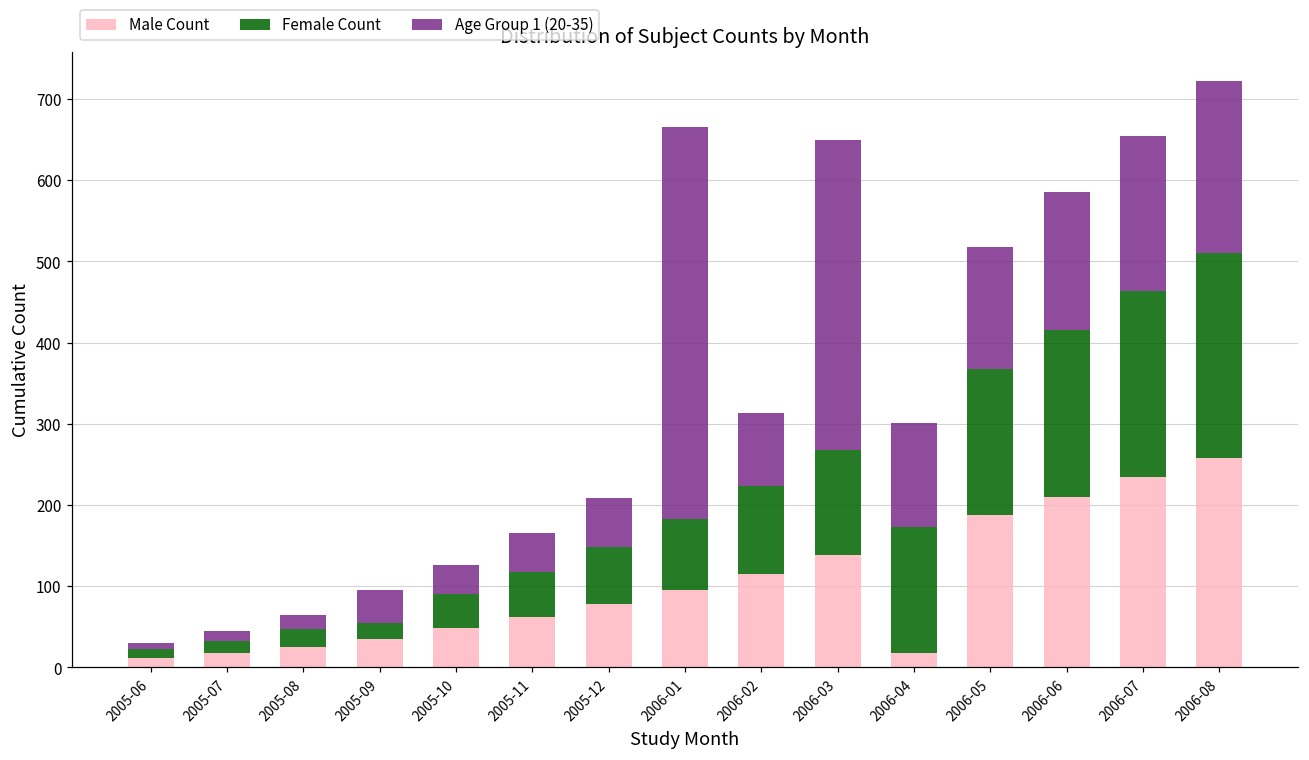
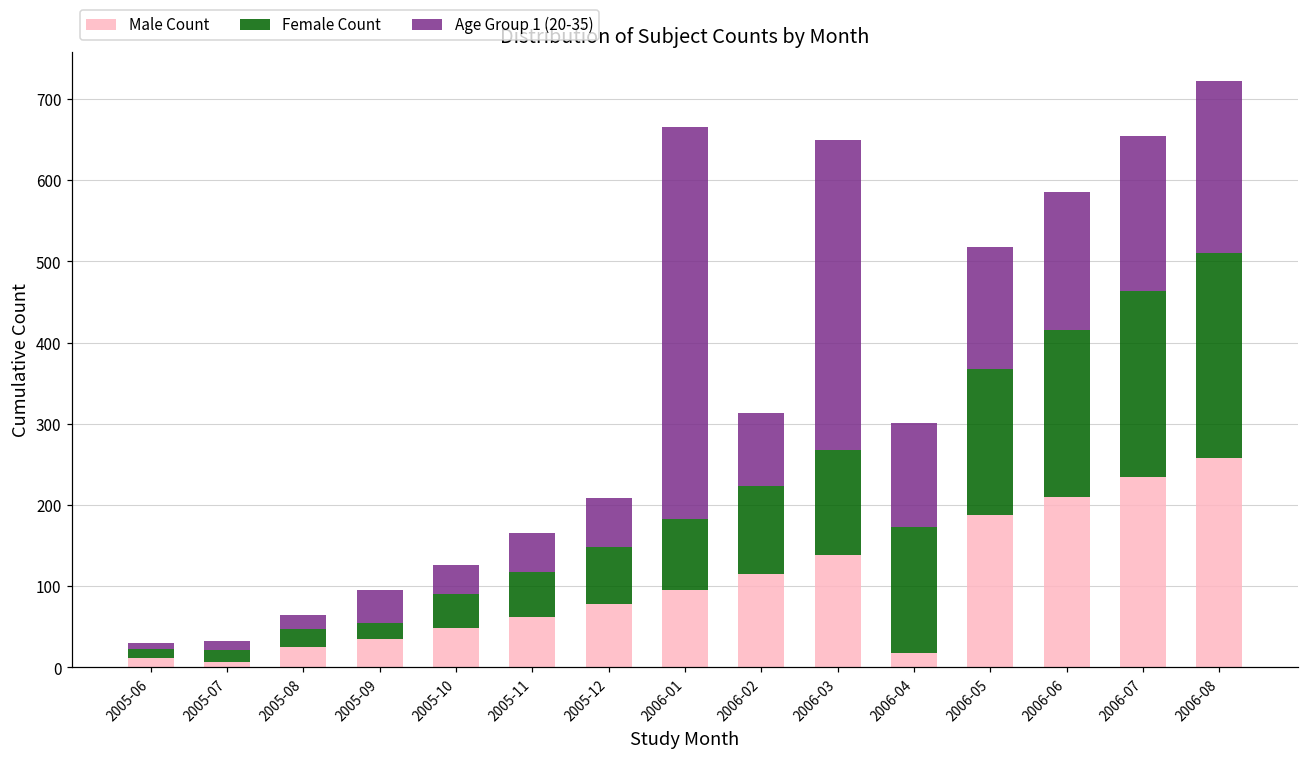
  {
    "Male Count": {
      "2005-06": 10,
-     "2005-07": 20,
+     "2005-07": 10,
      "2005-08": 30,
      "2005-09": 40,
      "2005-10": 50,
      "2005-11": 60,
      "2005-12": 80,
      "2006-01": 100,
      "2006-02": 120,
      "2006-03": 140,
      "2006-04": 20,
      "2006-05": 190,
      "2006-06": 210,
      "2006-07": 240,
      "2006-08": 260
    },
    "Female Count": {
      "2005-06": 10,
      "2005-07": 20,
      "2005-08": 20,
      "2005-09": 20,
      "2005-10": 40,
      "2005-11": 60,
      "2005-12": 70,
      "2006-01": 90,
      "2006-02": 110,
      "2006-03": 130,
      "2006-04": 160,
      "2006-05": 180,
      "2006-06": 210,
      "2006-07": 230,
      "2006-08": 250
    },
    "Age Group 1 (20-35)": {
      "2005-06": 10,
      "2005-07": 10,
      "2005-08": 20,
      "2005-09": 40,
      "2005-10": 40,
      "2005-11": 50,
      "2005-12": 60,
      "2006-01": 480,
      "2006-02": 90,
      "2006-03": 380,
      "2006-04": 130,
      "2006-05": 150,
      "2006-06": 170,
      "2006-07": 190,
      "2006-08": 210
    }
  }
